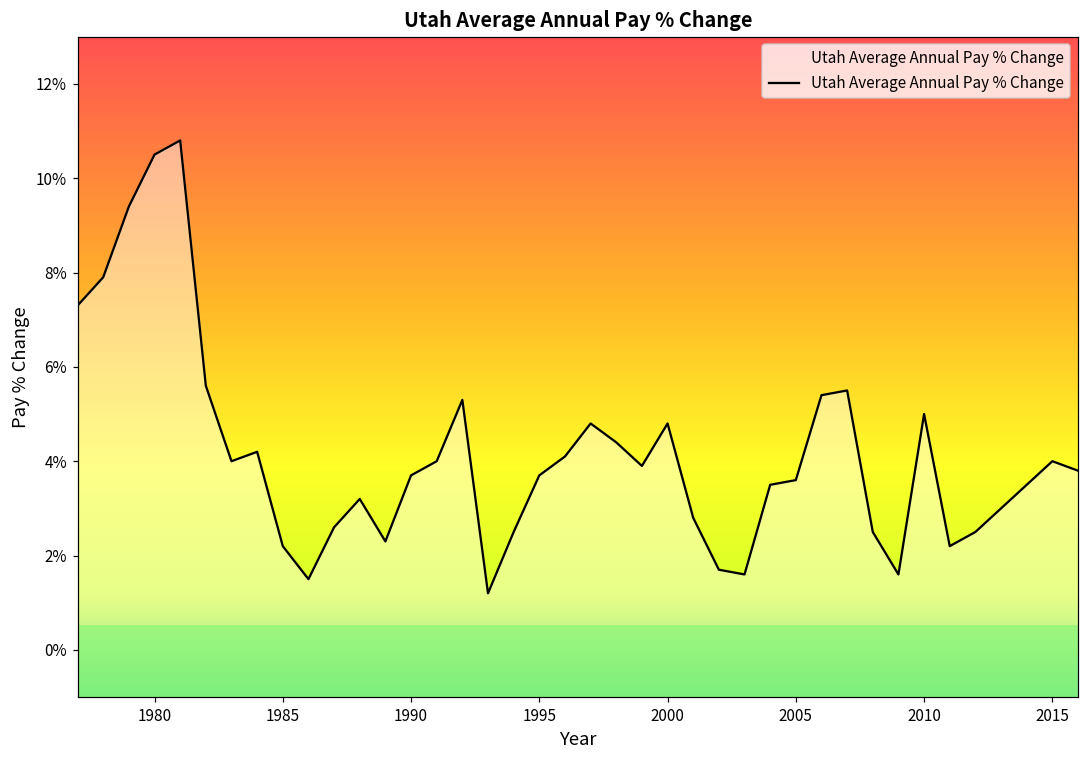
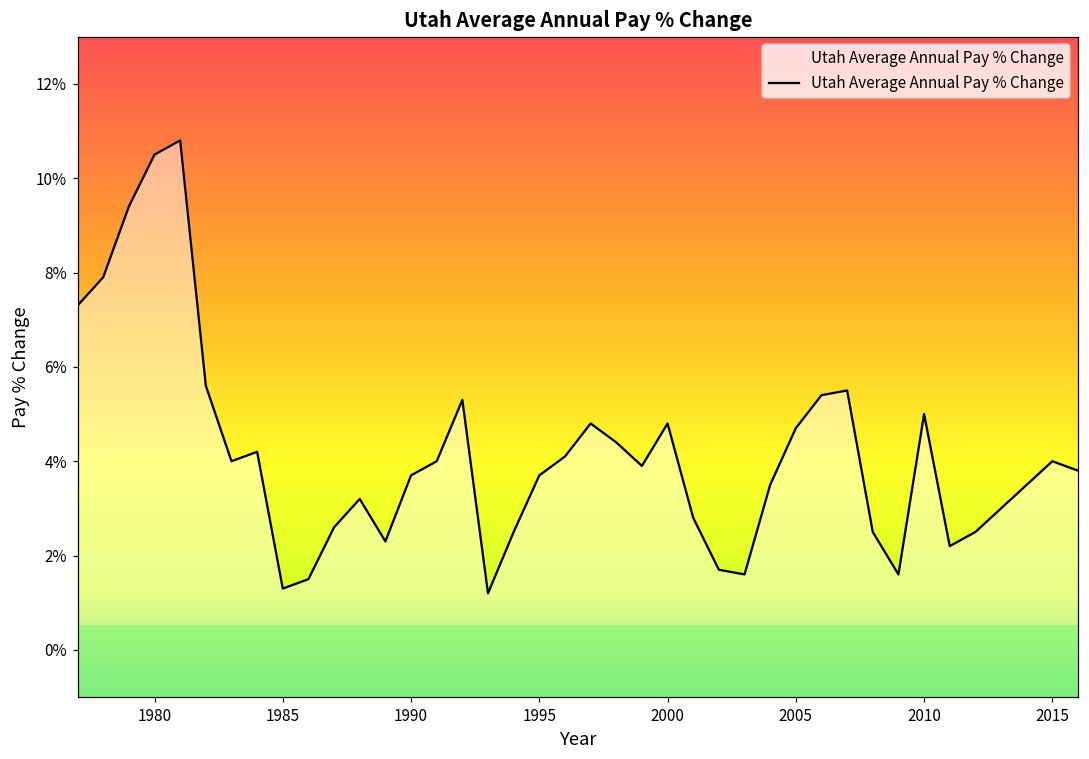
  {
    "1980": "10.5%",
-   "1985": "2.2%",
+   "1985": "1.3%",
    "1990": "3.7%",
    "1995": "3.7%",
    "2000": "4.8%",
-   "2005": "3.6%",
+   "2005": "4.7%",
    "2010": "5.0%",
    "2015": "4.0%"
  }
